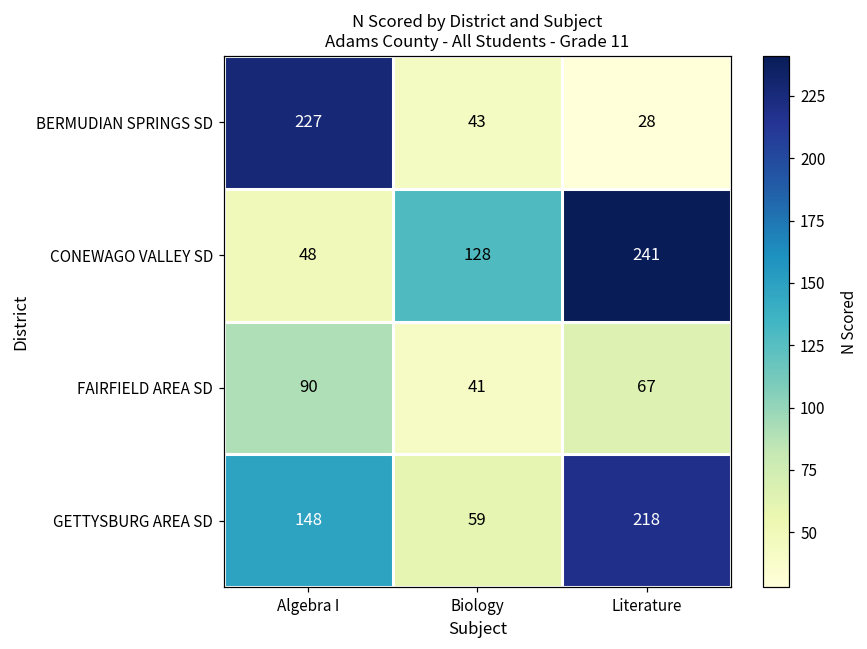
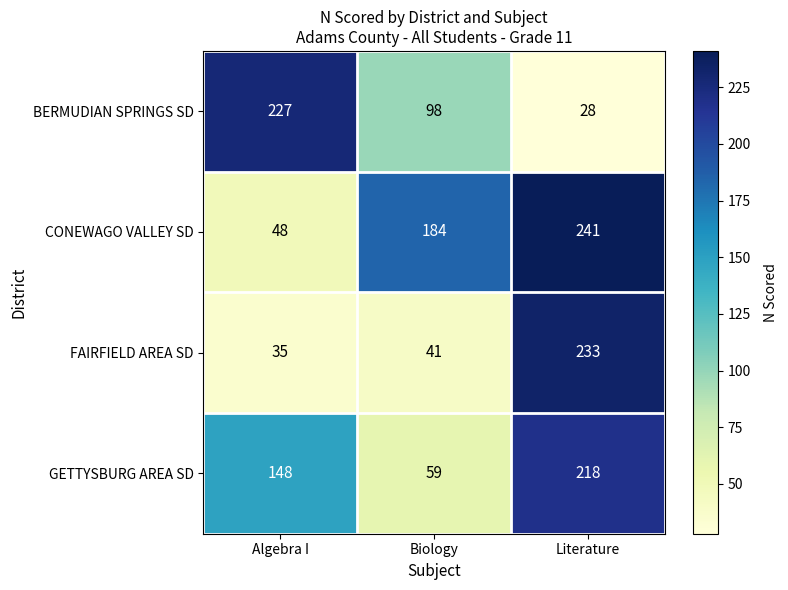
  {
    "BERMUDIAN SPRINGS SD": {
      "Algebra I": 227,
-     "Biology": 43,
+     "Biology": 98,
      "Literature": 28
    },
    "CONEWAGO VALLEY SD": {
      "Algebra I": 48,
-     "Biology": 128,
+     "Biology": 184,
      "Literature": 241
    },
    "FAIRFIELD AREA SD": {
-     "Algebra I": 90,
+     "Algebra I": 35,
      "Biology": 41,
-     "Literature": 67
+     "Literature": 233
    },
    "GETTYSBURG AREA SD": {
      "Algebra I": 148,
      "Biology": 59,
      "Literature": 218
    }
  }
